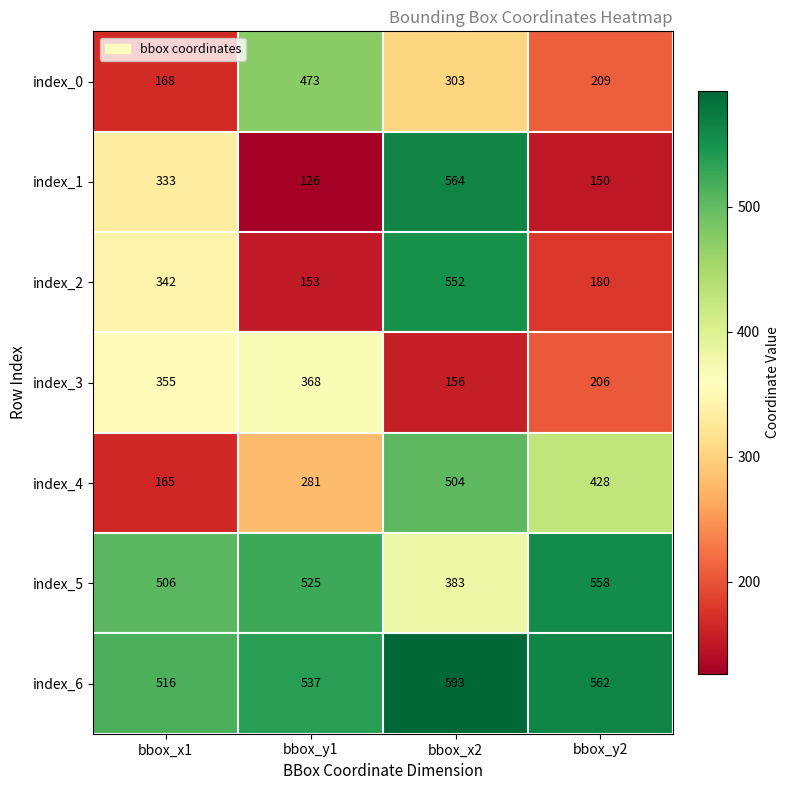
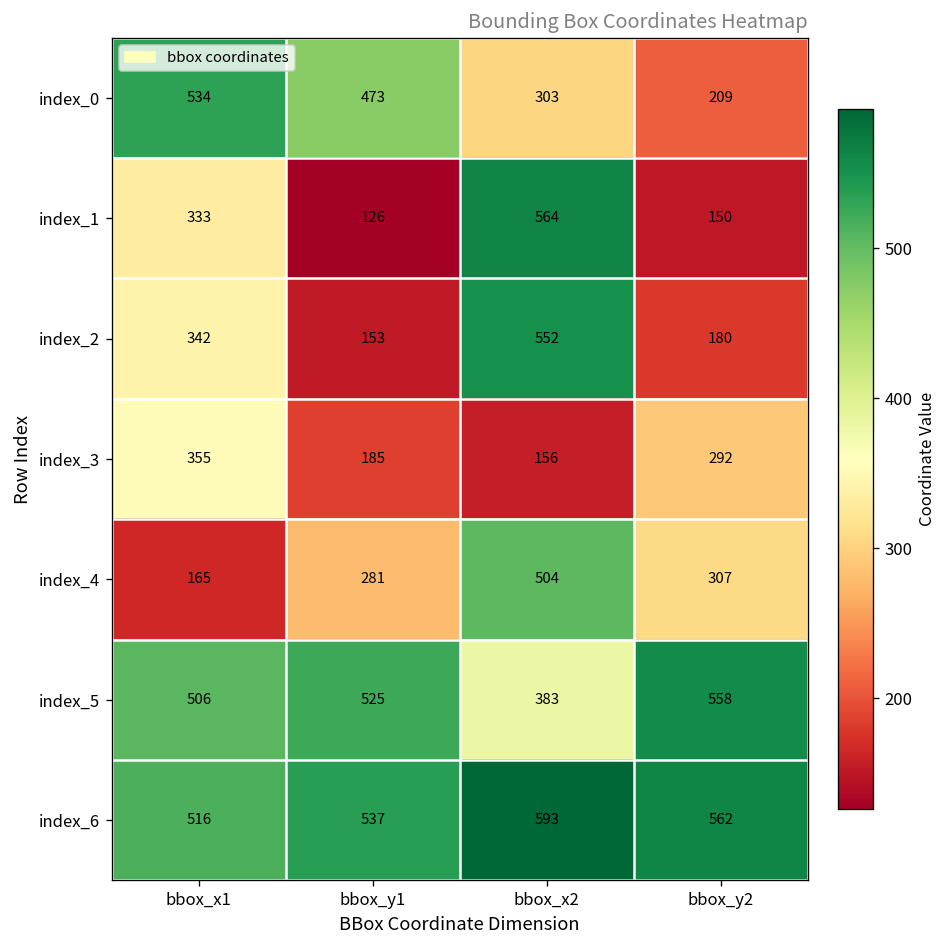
  {
    "index_0": {
-     "bbox_x1": 168,
+     "bbox_x1": 534,
      "bbox_y1": 473,
      "bbox_x2": 303,
      "bbox_y2": 209
    },
    "index_1": {
      "bbox_x1": 333,
      "bbox_y1": 126,
      "bbox_x2": 564,
      "bbox_y2": 150
    },
    "index_2": {
      "bbox_x1": 342,
      "bbox_y1": 153,
      "bbox_x2": 552,
      "bbox_y2": 180
    },
    "index_3": {
      "bbox_x1": 355,
-     "bbox_y1": 368,
+     "bbox_y1": 185,
      "bbox_x2": 156,
-     "bbox_y2": 206
+     "bbox_y2": 292
    },
    "index_4": {
      "bbox_x1": 165,
      "bbox_y1": 281,
      "bbox_x2": 504,
-     "bbox_y2": 428
+     "bbox_y2": 307
    },
    "index_5": {
      "bbox_x1": 506,
      "bbox_y1": 525,
      "bbox_x2": 383,
      "bbox_y2": 558
    },
    "index_6": {
      "bbox_x1": 516,
      "bbox_y1": 537,
      "bbox_x2": 593,
      "bbox_y2": 562
    }
  }
